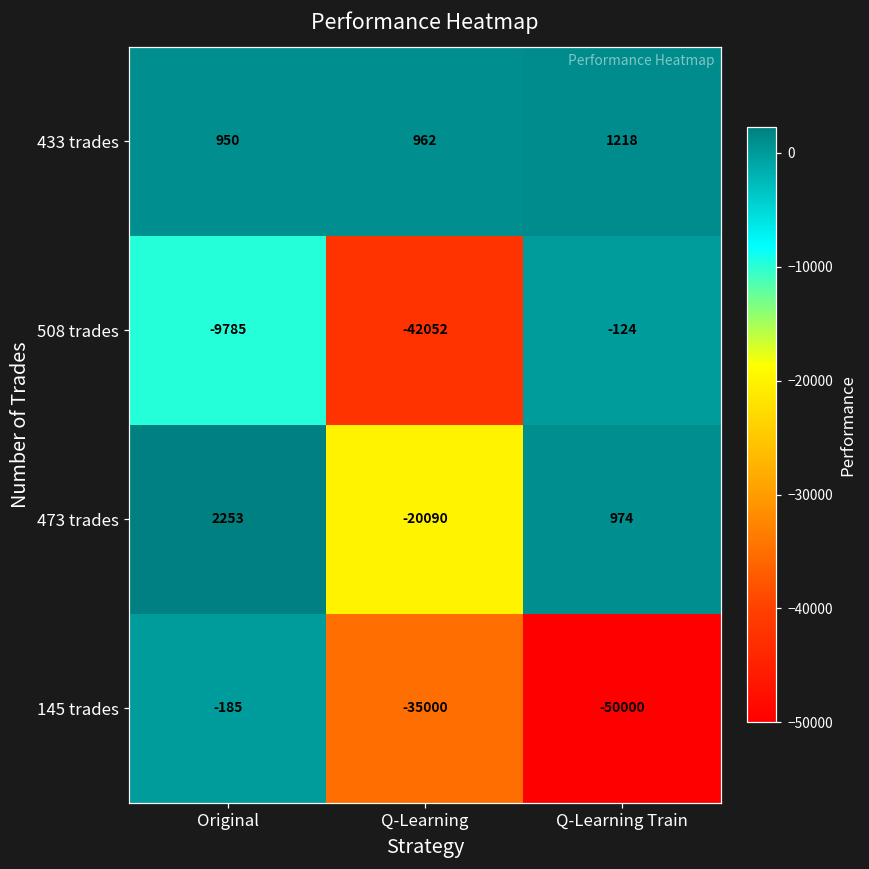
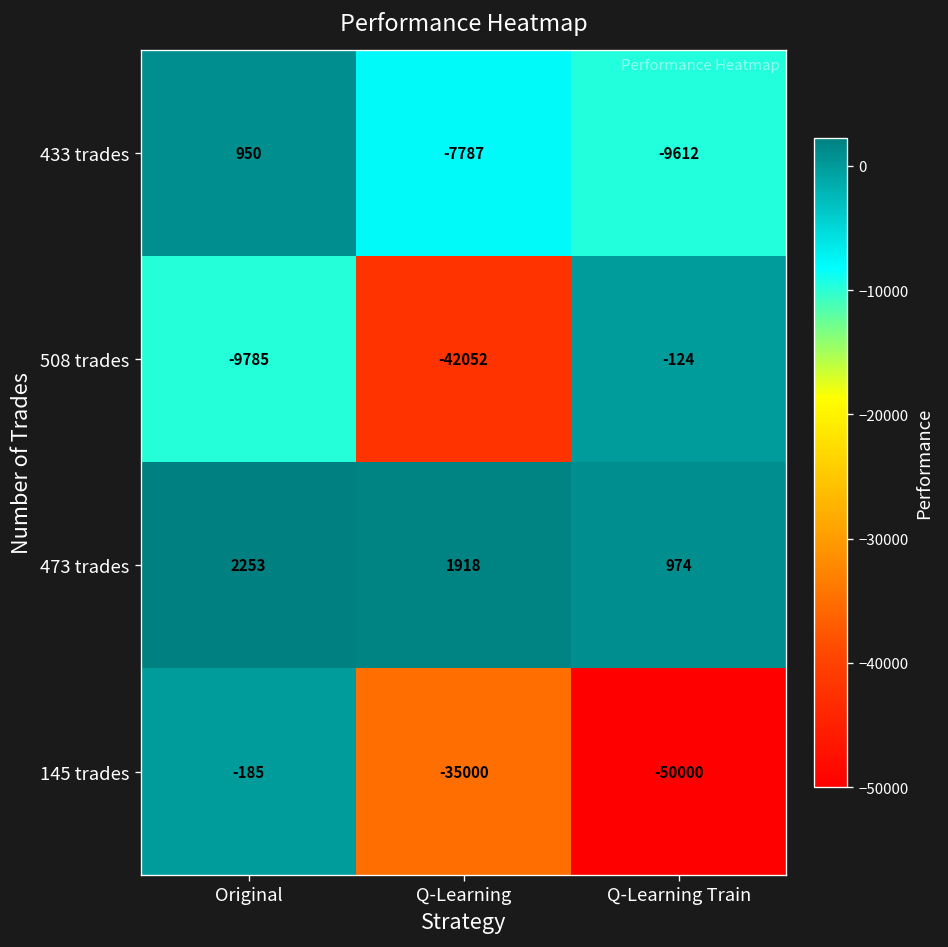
  {
    "433 trades": {
      "Original": 950,
-     "Q-Learning": 962,
-     "Q-Learning Train": 1218
+     "Q-Learning": -7787,
+     "Q-Learning Train": -9612
    },
    "508 trades": {
      "Original": -9785,
      "Q-Learning": -42052,
      "Q-Learning Train": -124
    },
    "473 trades": {
      "Original": 2253,
-     "Q-Learning": -20090,
+     "Q-Learning": 1918,
      "Q-Learning Train": 974
    },
    "145 trades": {
      "Original": -185,
      "Q-Learning": -35000,
      "Q-Learning Train": -50000
    }
  }
